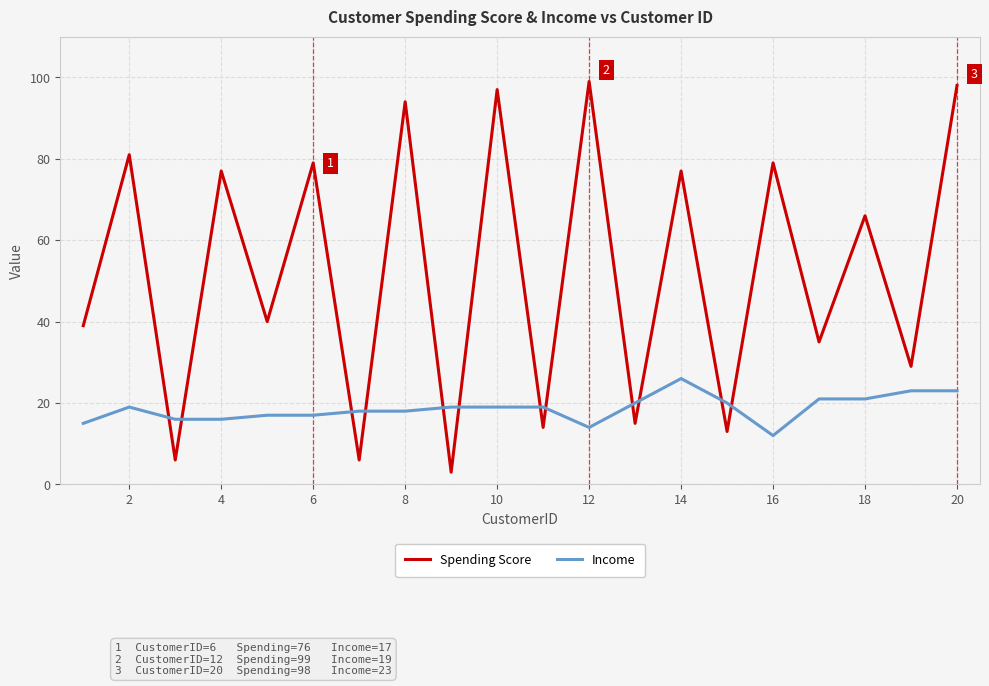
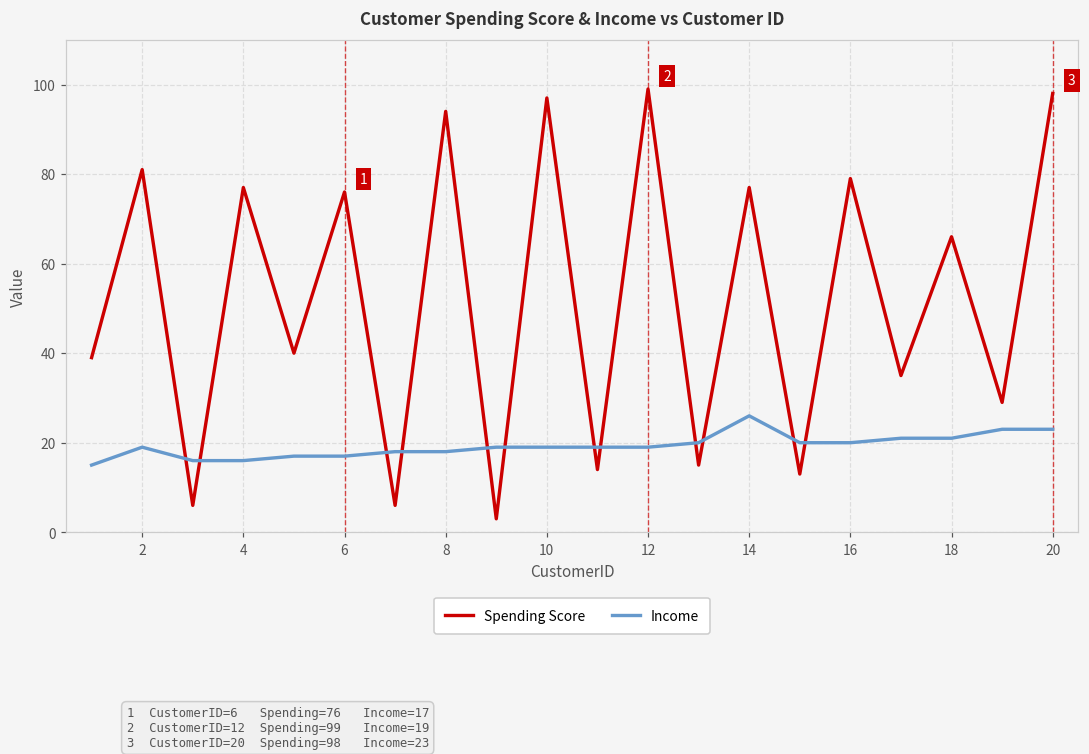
  {
    "Spending Score": {
      "2": 81,
      "4": 77,
-     "6": 79,
+     "6": 76,
      "8": 94,
      "10": 97,
      "14": 77,
      "16": 79,
      "18": 66
    },
    "Income": {
      "2": 19,
      "4": 16,
      "6": 17,
      "8": 18,
      "10": 19,
-     "12": 14,
+     "12": 19,
      "14": 26,
-     "16": 12,
+     "16": 20,
      "18": 21,
      "20": 23
    }
  }
